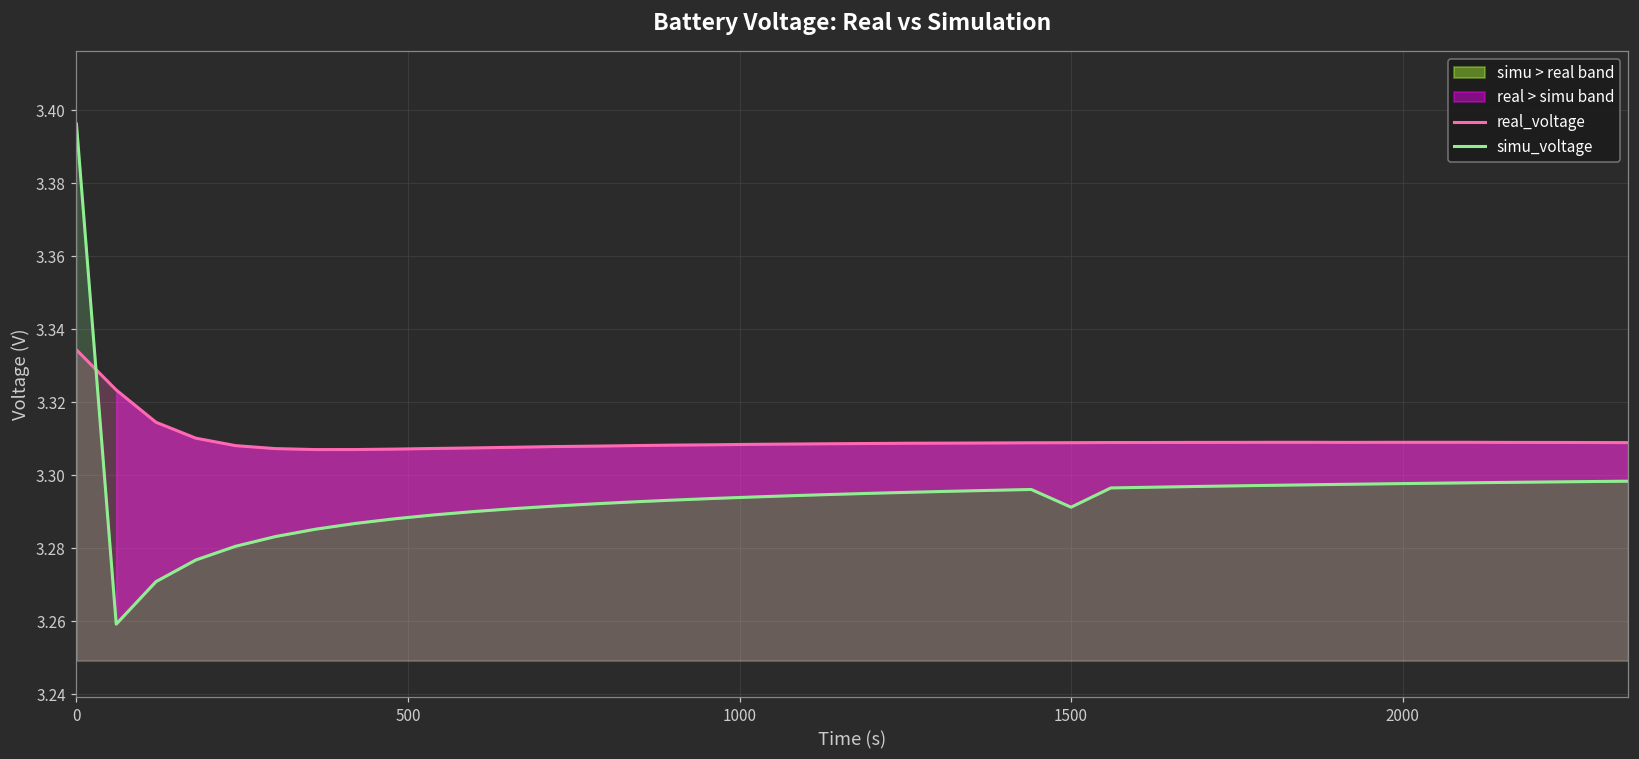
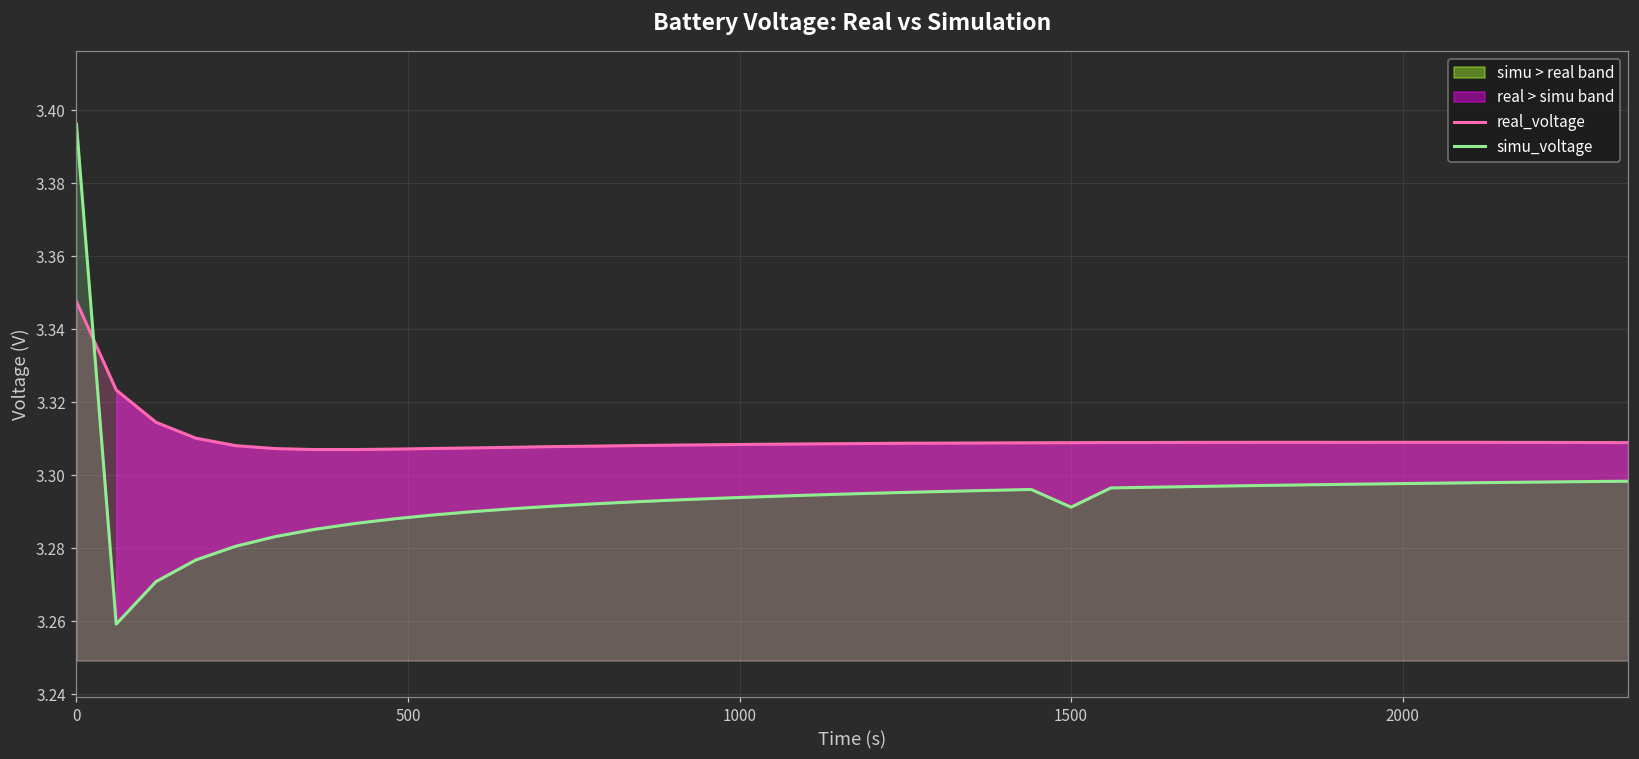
  {
    "real_voltage": {
-     "0": 3.334
+     "0": 3.348
    },
    "simu_voltage": {
      "0": 3.396,
      "1500": 3.291
    }
  }
